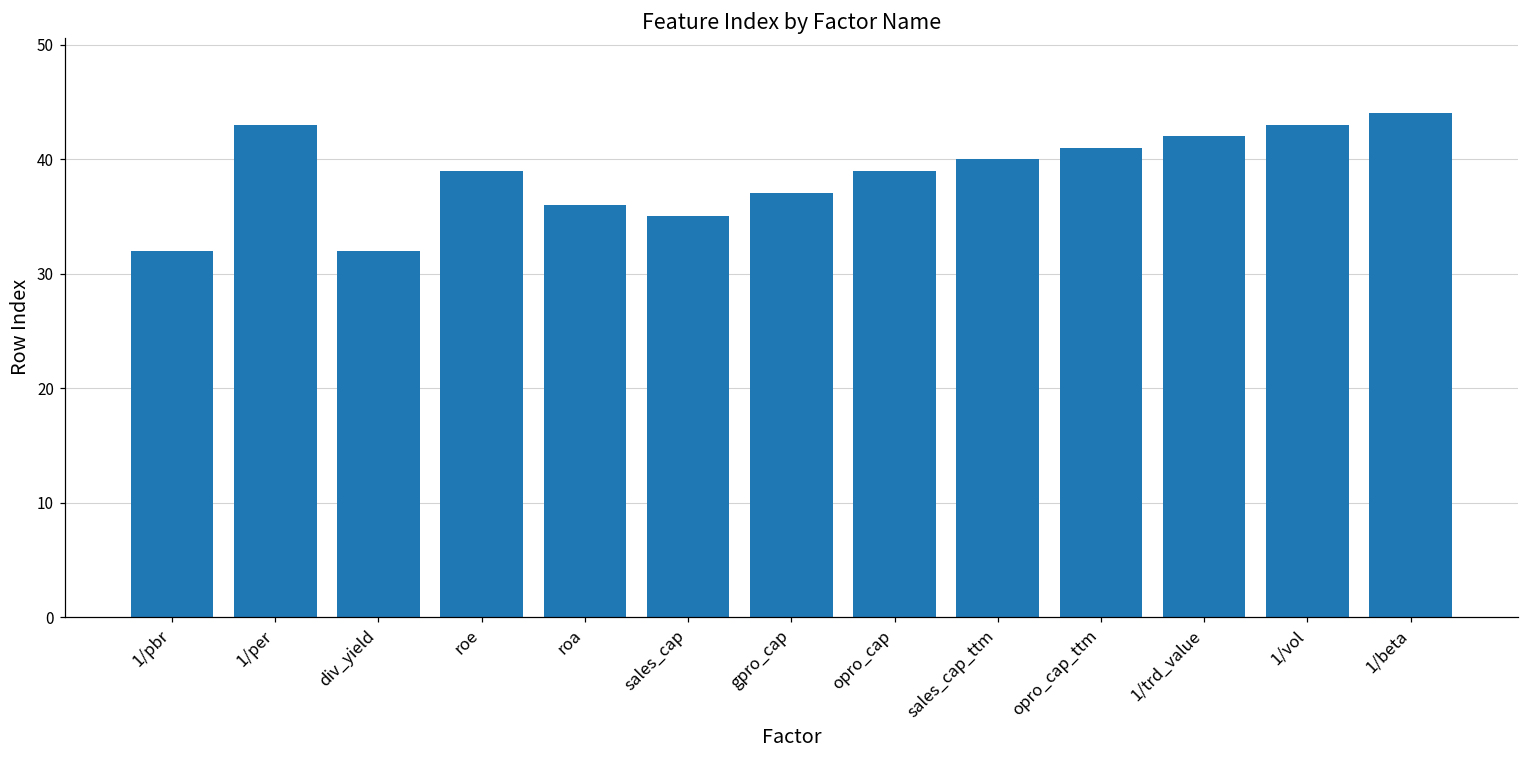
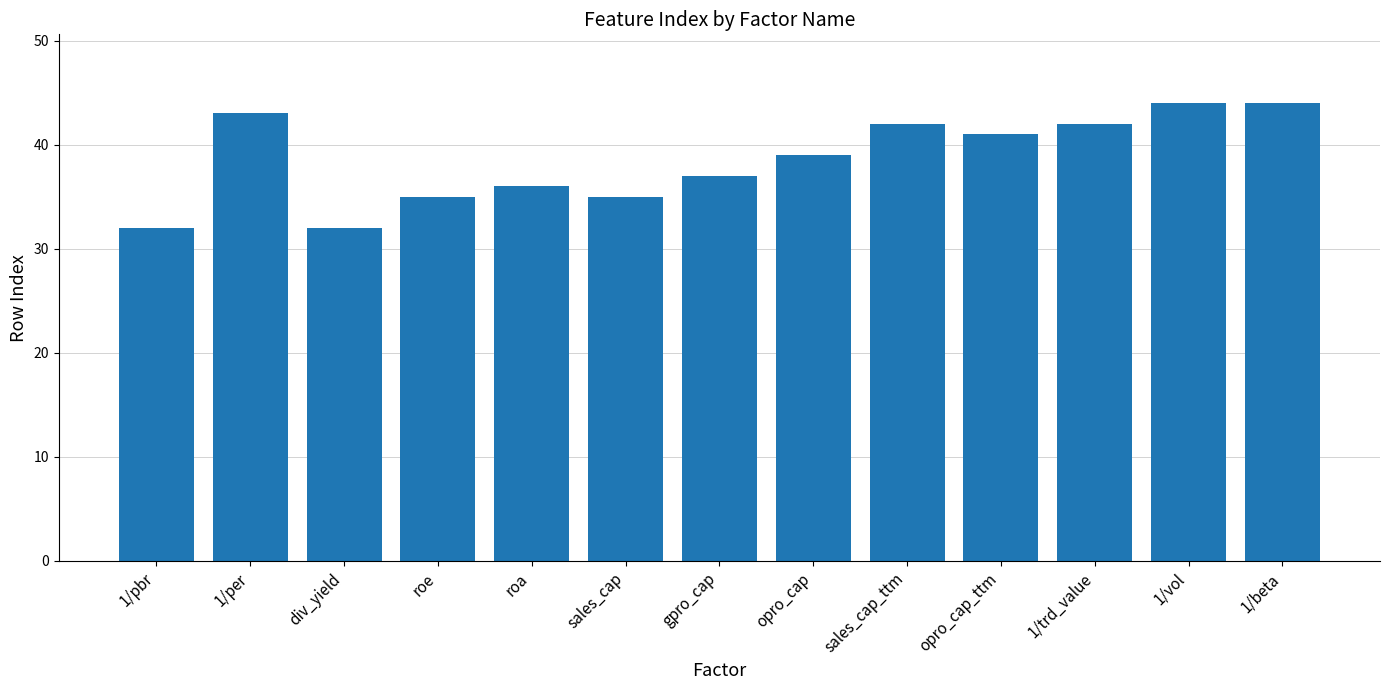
  {
    "1/pbr": 32,
    "1/per": 43,
    "div_yield": 32,
-   "roe": 39,
+   "roe": 35,
    "roa": 36,
    "sales_cap": 35,
    "gpro_cap": 37,
    "opro_cap": 39,
-   "sales_cap_ttm": 40,
+   "sales_cap_ttm": 42,
    "opro_cap_ttm": 41,
    "1/trd_value": 42,
-   "1/vol": 43,
+   "1/vol": 44,
    "1/beta": 44
  }
